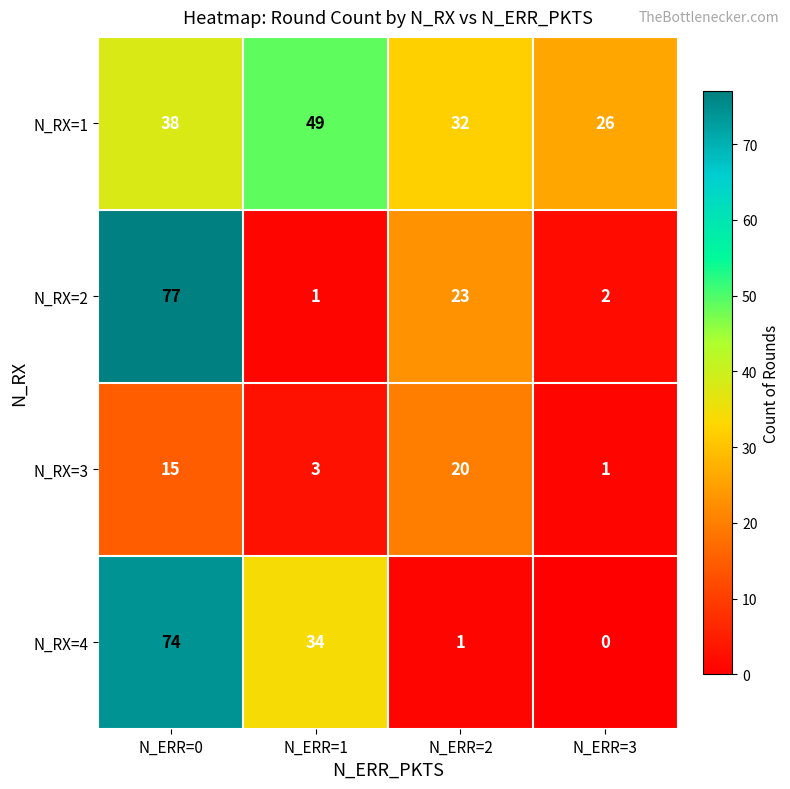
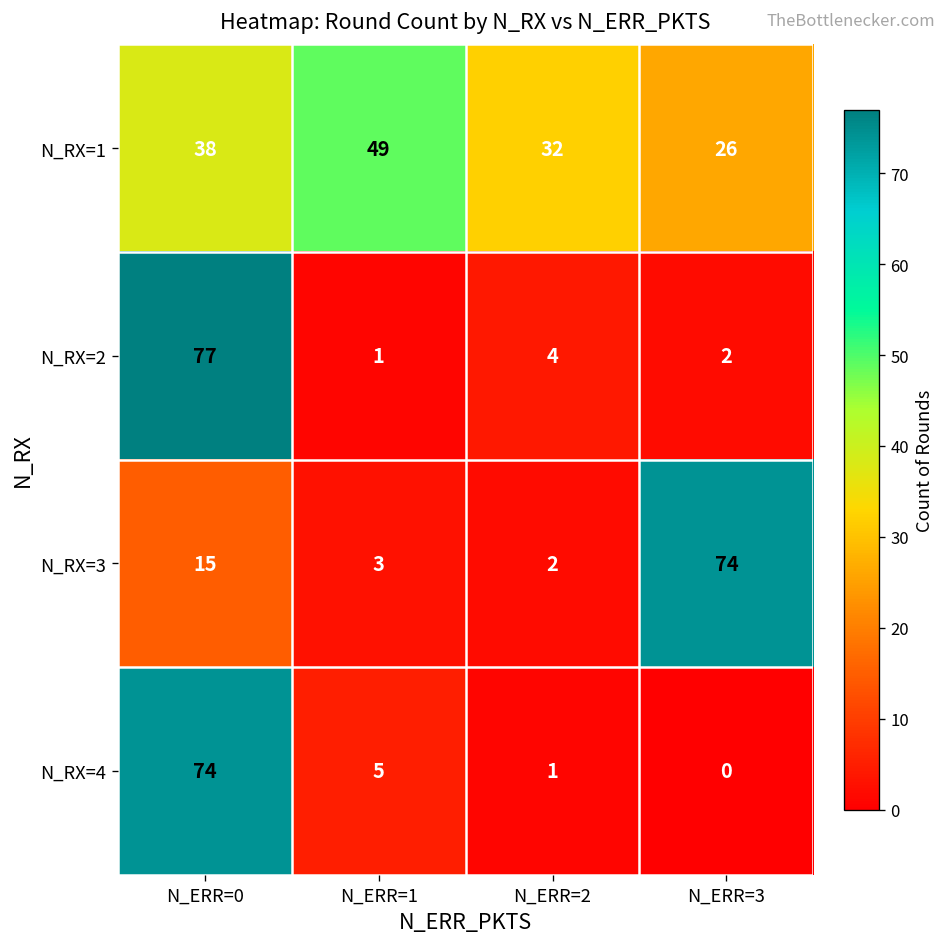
  {
    "N_RX=1": {
      "N_ERR=0": 38,
      "N_ERR=1": 49,
      "N_ERR=2": 32,
      "N_ERR=3": 26
    },
    "N_RX=2": {
      "N_ERR=0": 77,
      "N_ERR=1": 1,
-     "N_ERR=2": 23,
+     "N_ERR=2": 4,
      "N_ERR=3": 2
    },
    "N_RX=3": {
      "N_ERR=0": 15,
      "N_ERR=1": 3,
-     "N_ERR=2": 20,
-     "N_ERR=3": 1
+     "N_ERR=2": 2,
+     "N_ERR=3": 74
    },
    "N_RX=4": {
      "N_ERR=0": 74,
-     "N_ERR=1": 34,
+     "N_ERR=1": 5,
      "N_ERR=2": 1,
      "N_ERR=3": 0
    }
  }
